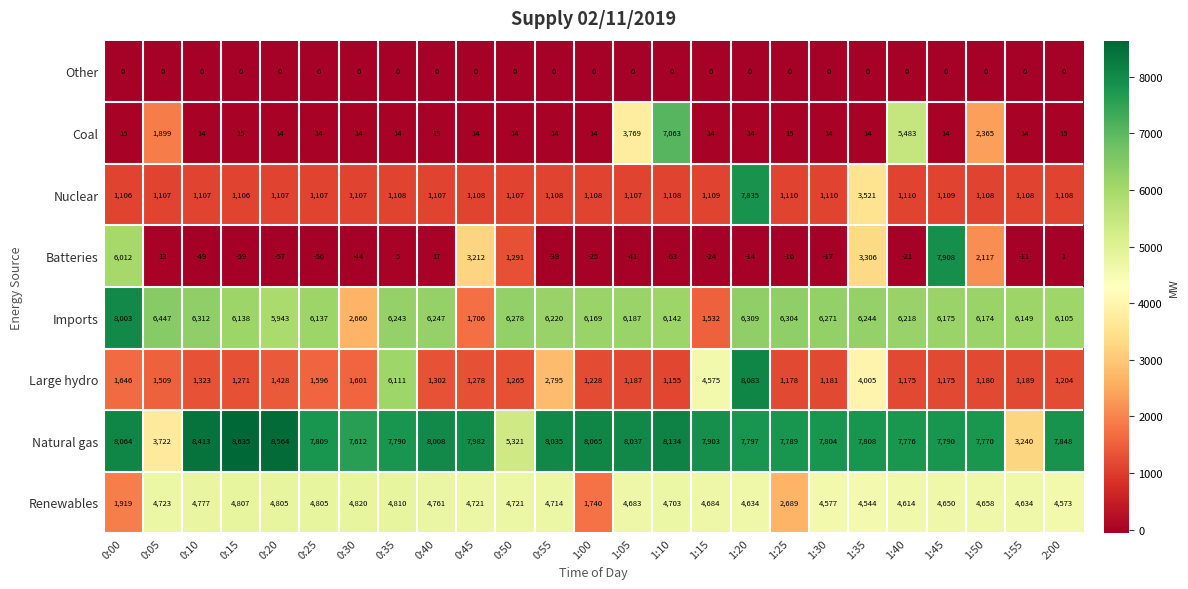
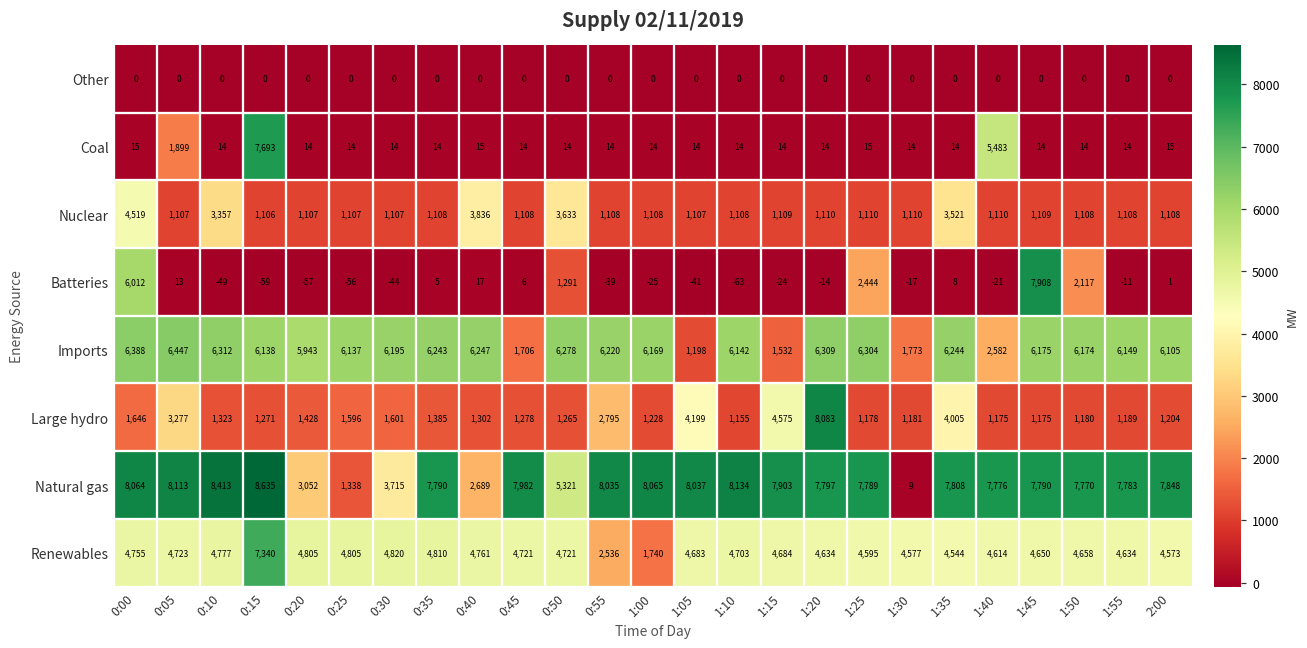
  {
    "Other": {
      "0:00": "0",
      "0:05": "0",
      "0:10": "0",
      "0:15": "0",
      "0:20": "0",
      "0:25": "0",
      "0:30": "0",
      "0:35": "0",
      "0:40": "0",
      "0:45": "0",
      "0:50": "0",
      "0:55": "0",
      "1:00": "0",
      "1:05": "0",
      "1:10": "0",
      "1:15": "0",
      "1:20": "0",
      "1:25": "0",
      "1:30": "0",
      "1:35": "0",
      "1:40": "0",
      "1:45": "0",
      "1:50": "0",
      "1:55": "0",
      "2:00": "0"
    },
    "Coal": {
      "0:00": "15",
      "0:05": "1,899",
      "0:10": "14",
-     "0:15": "15",
+     "0:15": "7,693",
      "0:20": "14",
      "0:25": "14",
      "0:30": "14",
      "0:35": "14",
      "0:40": "15",
      "0:45": "14",
      "0:50": "14",
      "0:55": "14",
      "1:00": "14",
-     "1:05": "3,769",
-     "1:10": "7,063",
+     "1:05": "14",
+     "1:10": "14",
      "1:15": "14",
      "1:20": "14",
      "1:25": "15",
      "1:30": "14",
      "1:35": "14",
      "1:40": "5,483",
      "1:45": "14",
-     "1:50": "2,365",
+     "1:50": "14",
      "1:55": "14",
      "2:00": "15"
    },
    "Nuclear": {
-     "0:00": "1,106",
+     "0:00": "4,519",
      "0:05": "1,107",
-     "0:10": "1,107",
+     "0:10": "3,357",
      "0:15": "1,106",
      "0:20": "1,107",
      "0:25": "1,107",
      "0:30": "1,107",
      "0:35": "1,108",
-     "0:40": "1,107",
+     "0:40": "3,836",
      "0:45": "1,108",
-     "0:50": "1,107",
+     "0:50": "3,633",
      "0:55": "1,108",
      "1:00": "1,108",
      "1:05": "1,107",
      "1:10": "1,108",
      "1:15": "1,109",
-     "1:20": "7,835",
+     "1:20": "1,110",
      "1:25": "1,110",
      "1:30": "1,110",
      "1:35": "3,521",
      "1:40": "1,110",
      "1:45": "1,109",
      "1:50": "1,108",
      "1:55": "1,108",
      "2:00": "1,108"
    },
    "Batteries": {
      "0:00": "6,012",
      "0:05": "13",
      "0:10": "-49",
      "0:15": "-59",
      "0:20": "-57",
      "0:25": "-56",
      "0:30": "-44",
      "0:35": "5",
      "0:40": "17",
-     "0:45": "3,212",
+     "0:45": "6",
      "0:50": "1,291",
      "0:55": "-39",
      "1:00": "-25",
      "1:05": "-41",
      "1:10": "-63",
      "1:15": "-24",
      "1:20": "-14",
-     "1:25": "-16",
+     "1:25": "2,444",
      "1:30": "-17",
-     "1:35": "3,306",
+     "1:35": "8",
      "1:40": "-21",
      "1:45": "7,908",
      "1:50": "2,117",
      "1:55": "-11",
      "2:00": "1"
    },
    "Imports": {
-     "0:00": "8,003",
+     "0:00": "6,388",
      "0:05": "6,447",
      "0:10": "6,312",
      "0:15": "6,138",
      "0:20": "5,943",
      "0:25": "6,137",
-     "0:30": "2,660",
+     "0:30": "6,195",
      "0:35": "6,243",
      "0:40": "6,247",
      "0:45": "1,706",
      "0:50": "6,278",
      "0:55": "6,220",
      "1:00": "6,169",
-     "1:05": "6,187",
+     "1:05": "1,198",
      "1:10": "6,142",
      "1:15": "1,532",
      "1:20": "6,309",
      "1:25": "6,304",
-     "1:30": "6,271",
+     "1:30": "1,773",
      "1:35": "6,244",
-     "1:40": "6,218",
+     "1:40": "2,582",
      "1:45": "6,175",
      "1:50": "6,174",
      "1:55": "6,149",
      "2:00": "6,105"
    },
    "Large hydro": {
      "0:00": "1,646",
-     "0:05": "1,509",
+     "0:05": "3,277",
      "0:10": "1,323",
      "0:15": "1,271",
      "0:20": "1,428",
      "0:25": "1,596",
      "0:30": "1,601",
-     "0:35": "6,111",
+     "0:35": "1,385",
      "0:40": "1,302",
      "0:45": "1,278",
      "0:50": "1,265",
      "0:55": "2,795",
      "1:00": "1,228",
-     "1:05": "1,187",
+     "1:05": "4,199",
      "1:10": "1,155",
      "1:15": "4,575",
      "1:20": "8,083",
      "1:25": "1,178",
      "1:30": "1,181",
      "1:35": "4,005",
      "1:40": "1,175",
      "1:45": "1,175",
      "1:50": "1,180",
      "1:55": "1,189",
      "2:00": "1,204"
    },
    "Natural gas": {
      "0:00": "8,064",
-     "0:05": "3,722",
+     "0:05": "8,113",
      "0:10": "8,413",
      "0:15": "8,635",
-     "0:20": "8,564",
-     "0:25": "7,809",
-     "0:30": "7,612",
+     "0:20": "3,052",
+     "0:25": "1,338",
+     "0:30": "3,715",
      "0:35": "7,790",
-     "0:40": "8,008",
+     "0:40": "2,689",
      "0:45": "7,982",
      "0:50": "5,321",
      "0:55": "8,035",
      "1:00": "8,065",
      "1:05": "8,037",
      "1:10": "8,134",
      "1:15": "7,903",
      "1:20": "7,797",
      "1:25": "7,789",
-     "1:30": "7,804",
+     "1:30": "9",
      "1:35": "7,808",
      "1:40": "7,776",
      "1:45": "7,790",
      "1:50": "7,770",
-     "1:55": "3,240",
+     "1:55": "7,783",
      "2:00": "7,848"
    },
    "Renewables": {
-     "0:00": "1,919",
+     "0:00": "4,755",
      "0:05": "4,723",
      "0:10": "4,777",
-     "0:15": "4,807",
+     "0:15": "7,340",
      "0:20": "4,805",
      "0:25": "4,805",
      "0:30": "4,820",
      "0:35": "4,810",
      "0:40": "4,761",
      "0:45": "4,721",
      "0:50": "4,721",
-     "0:55": "4,714",
+     "0:55": "2,536",
      "1:00": "1,740",
      "1:05": "4,683",
      "1:10": "4,703",
      "1:15": "4,684",
      "1:20": "4,634",
-     "1:25": "2,689",
+     "1:25": "4,595",
      "1:30": "4,577",
      "1:35": "4,544",
      "1:40": "4,614",
      "1:45": "4,650",
      "1:50": "4,658",
      "1:55": "4,634",
      "2:00": "4,573"
    }
  }
